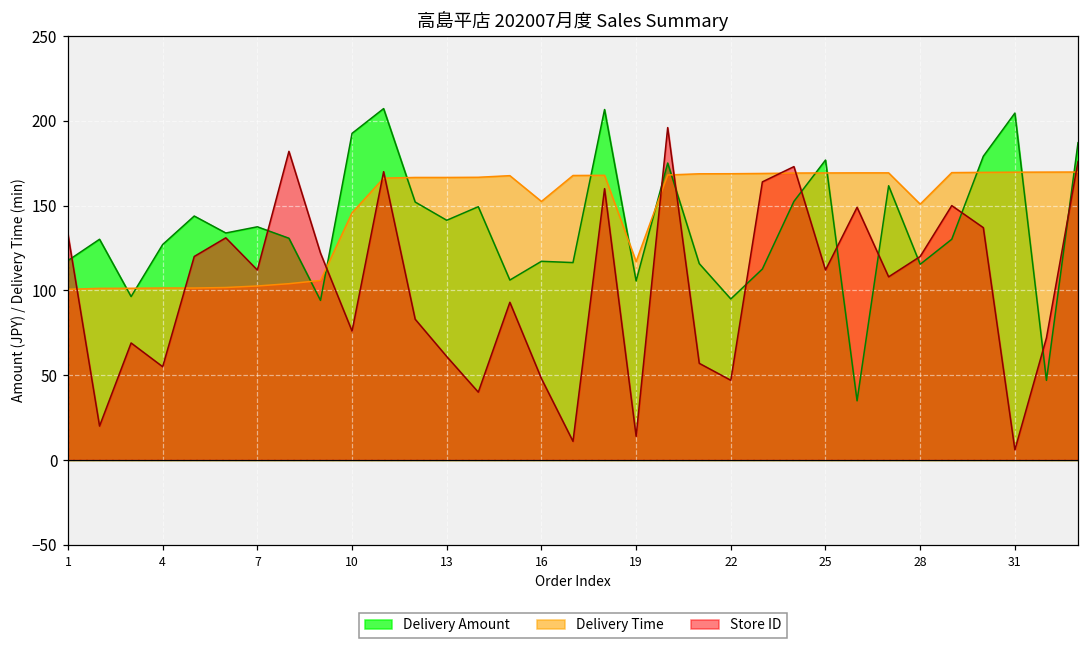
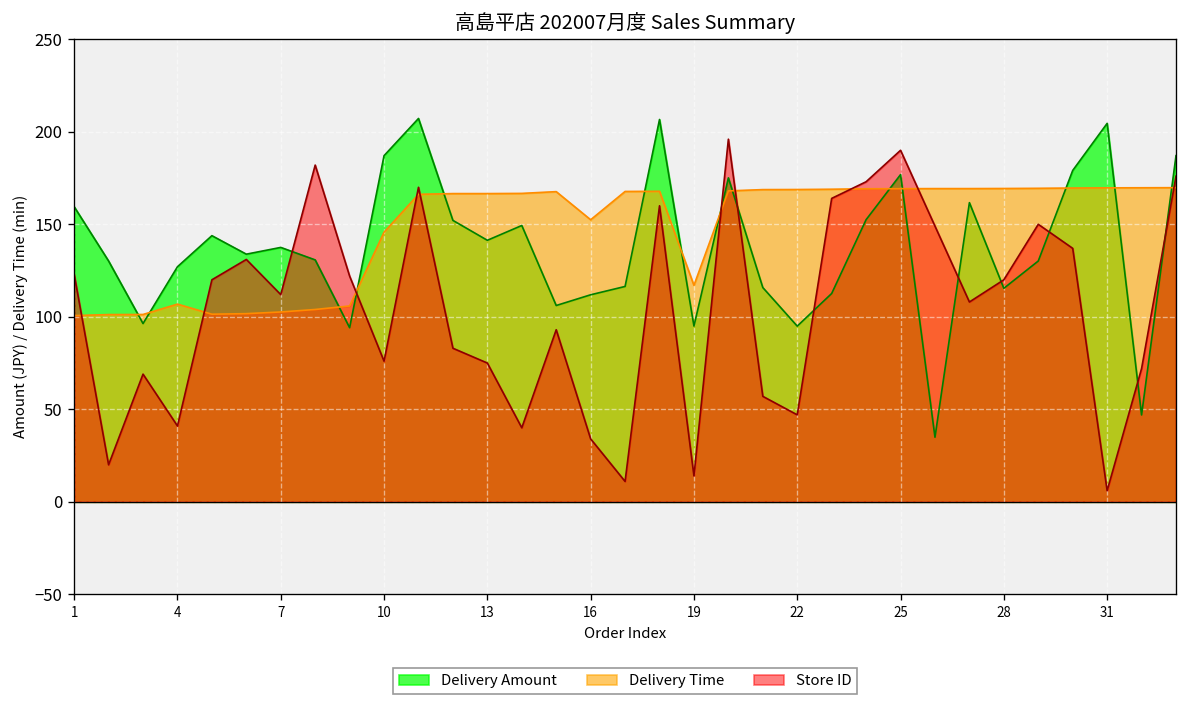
  {
    "Delivery Amount": {
-     "1": 118,
+     "1": 160,
      "4": 127,
      "7": 138,
-     "10": 193,
+     "10": 187,
      "13": 141,
-     "16": 117,
-     "19": 106,
+     "16": 112,
+     "19": 95,
      "22": 95,
      "25": 177,
      "28": 115,
      "31": 205
    },
    "Delivery Time": {
      "1": 101,
-     "4": 101,
+     "4": 107,
      "7": 103,
      "10": 146,
      "13": 167,
      "16": 152,
      "19": 117,
      "22": 169,
      "25": 169,
-     "28": 151,
+     "28": 169,
      "31": 170
    },
    "Store ID": {
-     "1": 133,
-     "4": 55,
+     "1": 123,
+     "4": 41,
      "7": 112,
      "10": 76,
-     "13": 61,
-     "16": 48,
+     "13": 75,
+     "16": 34,
      "19": 14,
      "22": 47,
-     "25": 112,
+     "25": 190,
      "28": 120,
      "31": 6
    }
  }
